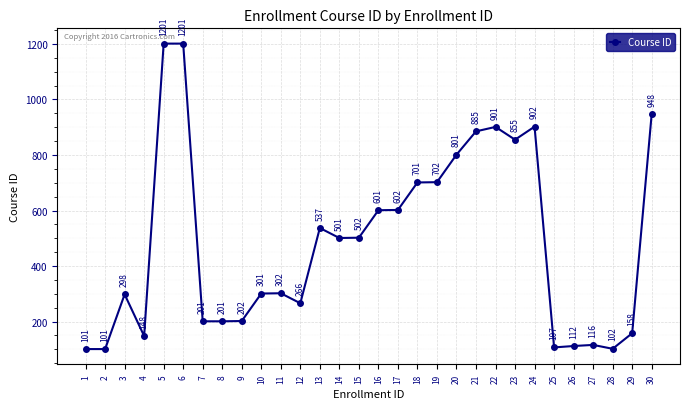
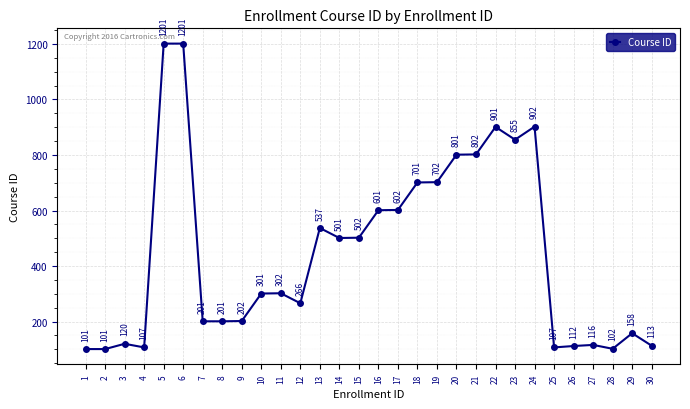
  {
    "1": 101,
    "2": 101,
-   "3": 298,
-   "4": 148,
+   "3": 120,
+   "4": 107,
    "6": 1201,
    "7": 201,
    "8": 201,
    "9": 202,
    "10": 301,
    "11": 302,
    "12": 266,
    "13": 537,
    "14": 501,
    "15": 502,
    "16": 601,
    "17": 602,
    "18": 701,
    "19": 702,
    "20": 801,
-   "21": 885,
+   "21": 802,
    "22": 901,
    "23": 855,
    "24": 902,
    "25": 107,
    "26": 112,
    "27": 116,
    "28": 102,
    "29": 158,
-   "30": 948
+   "30": 113
  }
